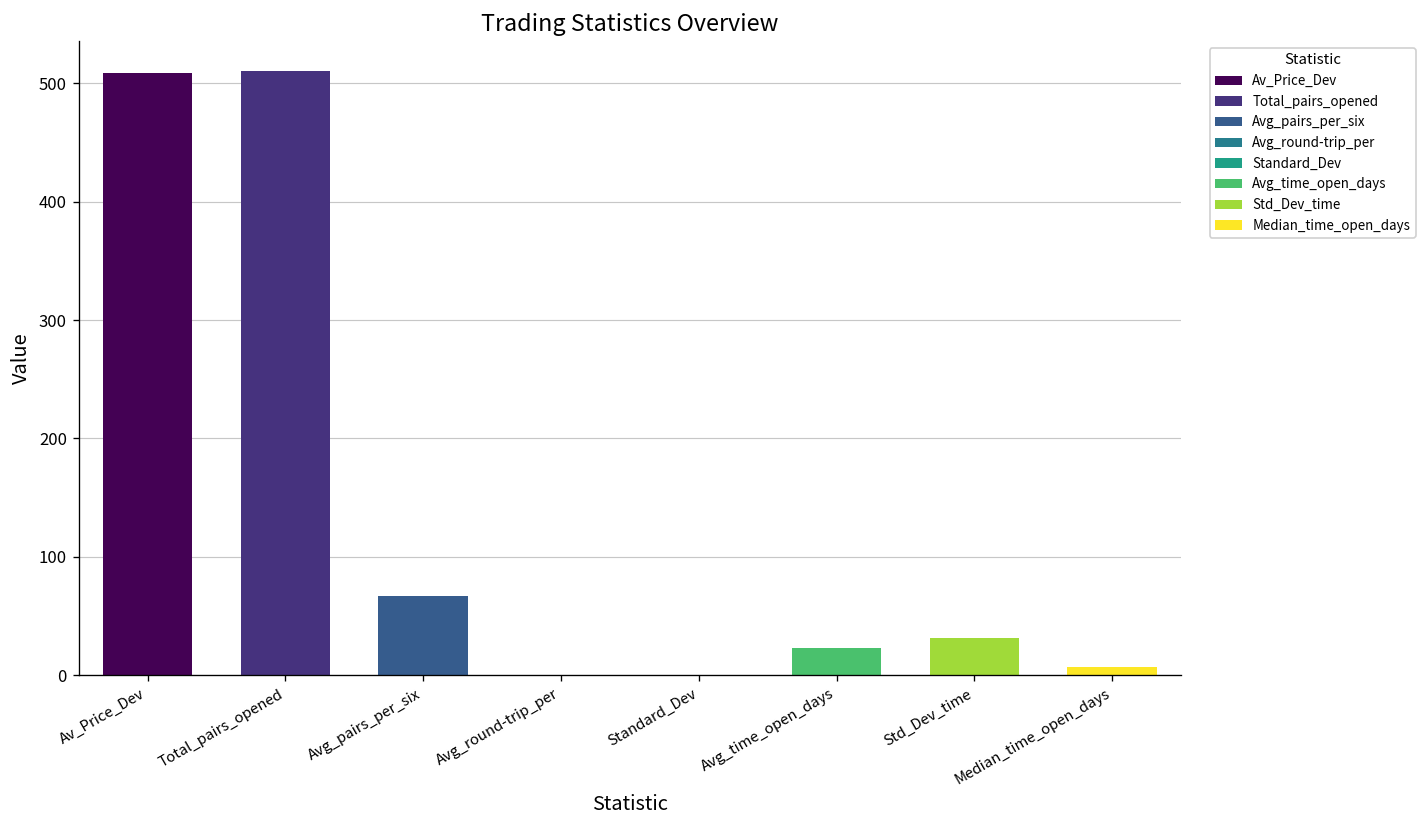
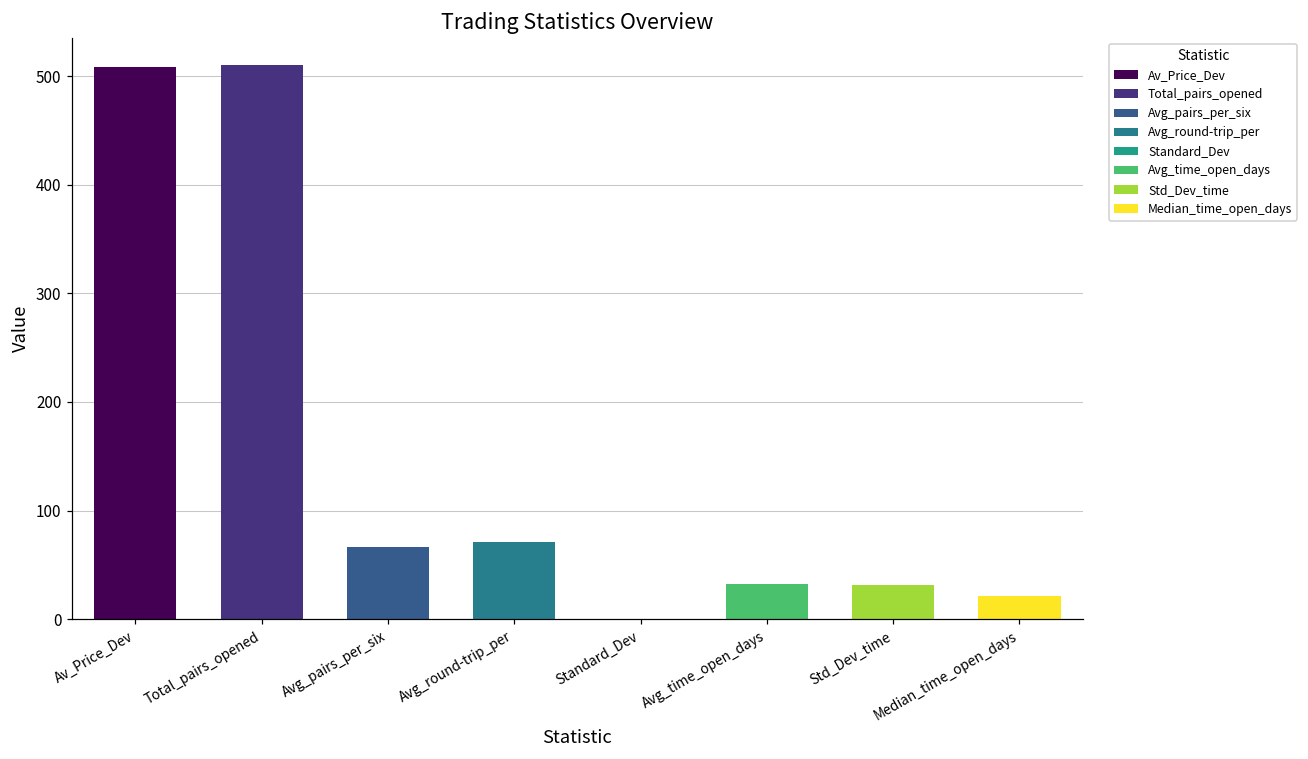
  {
    "Av_Price_Dev": 510,
    "Total_pairs_opened": 510,
    "Avg_pairs_per_six": 70,
-   "Avg_round-trip_per": 0,
-   "Avg_time_open_days": 20,
+   "Avg_round-trip_per": 70,
+   "Avg_time_open_days": 30,
    "Std_Dev_time": 30,
-   "Median_time_open_days": 10
+   "Median_time_open_days": 20
  }
